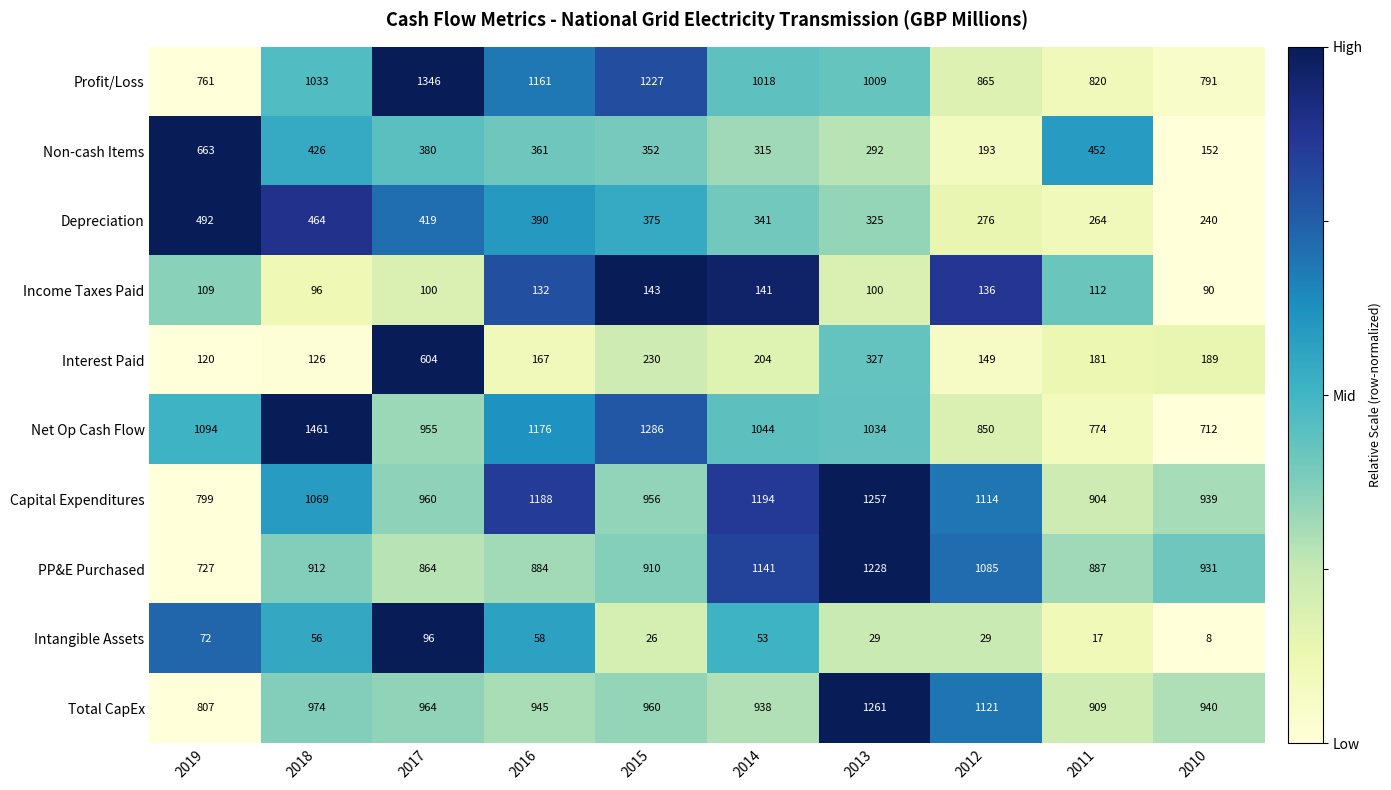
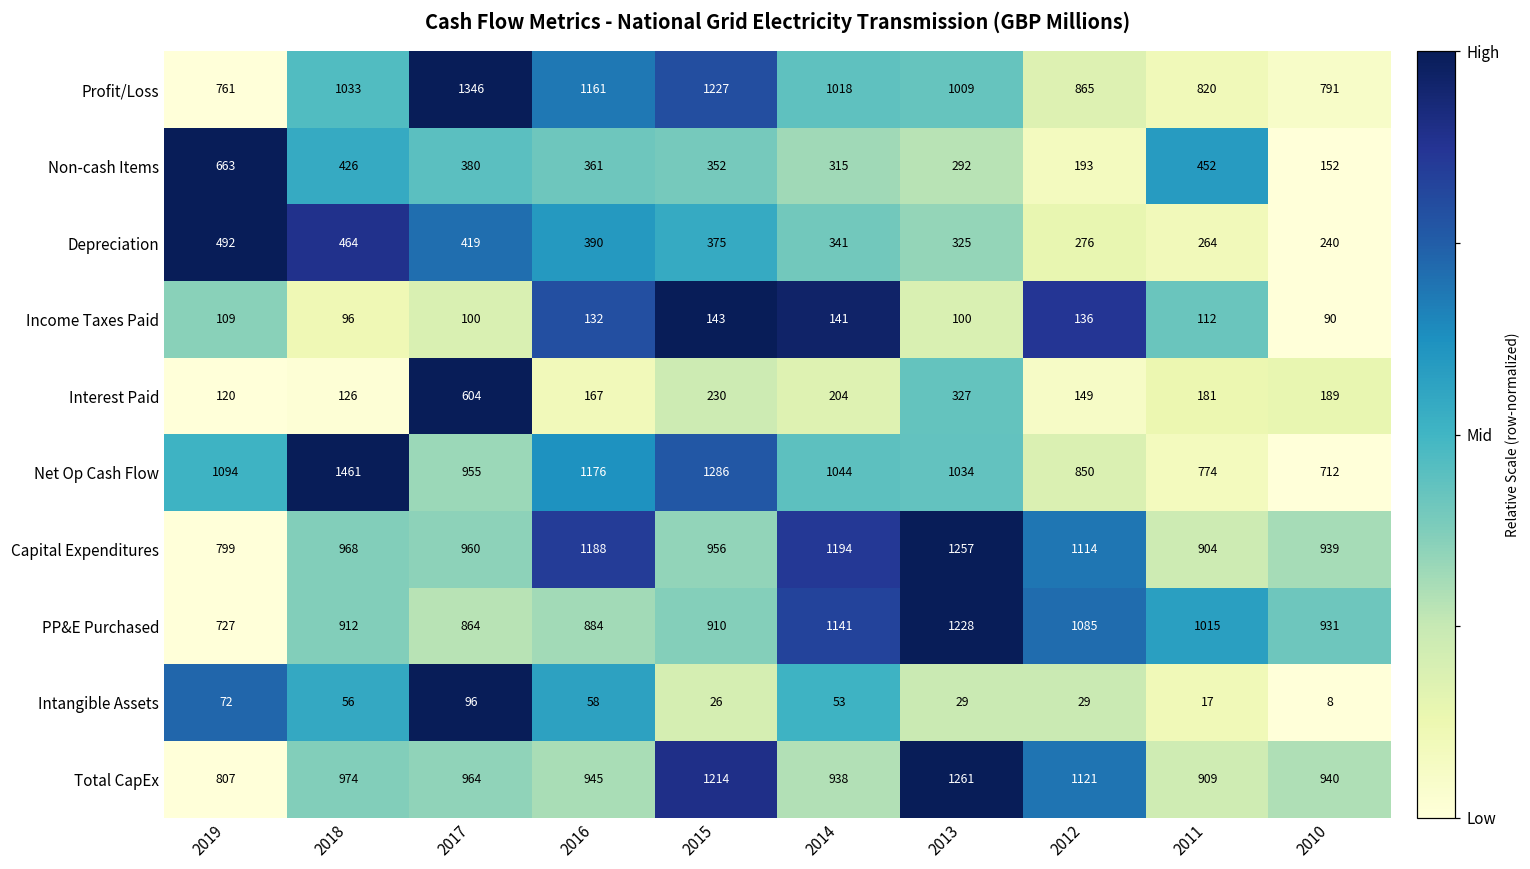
  {
    "Profit/Loss": {
      "2019": 761,
      "2018": 1033,
      "2017": 1346,
      "2016": 1161,
      "2015": 1227,
      "2014": 1018,
      "2013": 1009,
      "2012": 865,
      "2011": 820,
      "2010": 791
    },
    "Non-cash Items": {
      "2019": 663,
      "2018": 426,
      "2017": 380,
      "2016": 361,
      "2015": 352,
      "2014": 315,
      "2013": 292,
      "2012": 193,
      "2011": 452,
      "2010": 152
    },
    "Depreciation": {
      "2019": 492,
      "2018": 464,
      "2017": 419,
      "2016": 390,
      "2015": 375,
      "2014": 341,
      "2013": 325,
      "2012": 276,
      "2011": 264,
      "2010": 240
    },
    "Income Taxes Paid": {
      "2019": 109,
      "2018": 96,
      "2017": 100,
      "2016": 132,
      "2015": 143,
      "2014": 141,
      "2013": 100,
      "2012": 136,
      "2011": 112,
      "2010": 90
    },
    "Interest Paid": {
      "2019": 120,
      "2018": 126,
      "2017": 604,
      "2016": 167,
      "2015": 230,
      "2014": 204,
      "2013": 327,
      "2012": 149,
      "2011": 181,
      "2010": 189
    },
    "Net Op Cash Flow": {
      "2019": 1094,
      "2018": 1461,
      "2017": 955,
      "2016": 1176,
      "2015": 1286,
      "2014": 1044,
      "2013": 1034,
      "2012": 850,
      "2011": 774,
      "2010": 712
    },
    "Capital Expenditures": {
      "2019": 799,
-     "2018": 1069,
+     "2018": 968,
      "2017": 960,
      "2016": 1188,
      "2015": 956,
      "2014": 1194,
      "2013": 1257,
      "2012": 1114,
      "2011": 904,
      "2010": 939
    },
    "PP&E Purchased": {
      "2019": 727,
      "2018": 912,
      "2017": 864,
      "2016": 884,
      "2015": 910,
      "2014": 1141,
      "2013": 1228,
      "2012": 1085,
-     "2011": 887,
+     "2011": 1015,
      "2010": 931
    },
    "Intangible Assets": {
      "2019": 72,
      "2018": 56,
      "2017": 96,
      "2016": 58,
      "2015": 26,
      "2014": 53,
      "2013": 29,
      "2012": 29,
      "2011": 17,
      "2010": 8
    },
    "Total CapEx": {
      "2019": 807,
      "2018": 974,
      "2017": 964,
      "2016": 945,
-     "2015": 960,
+     "2015": 1214,
      "2014": 938,
      "2013": 1261,
      "2012": 1121,
      "2011": 909,
      "2010": 940
    }
  }
